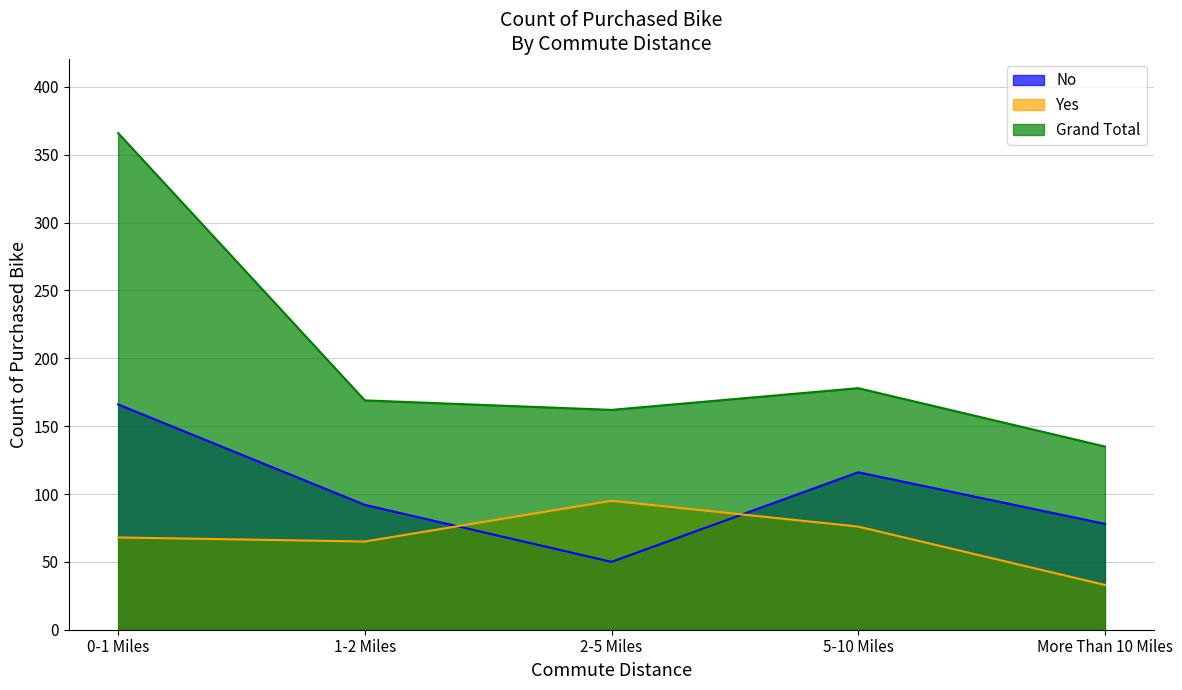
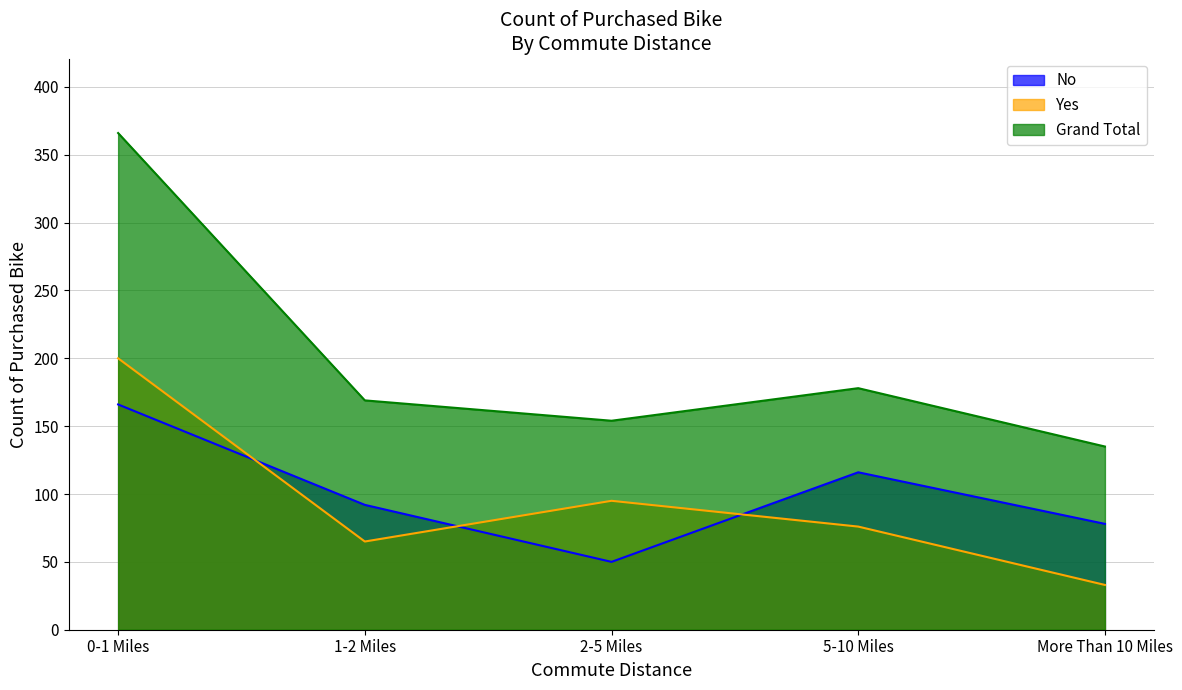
  {
    "No": {
      "0-1 Miles": 166,
      "1-2 Miles": 92,
      "2-5 Miles": 50,
      "5-10 Miles": 116,
      "More Than 10 Miles": 78
    },
    "Yes": {
-     "0-1 Miles": 68,
+     "0-1 Miles": 200,
      "1-2 Miles": 65,
      "2-5 Miles": 95,
      "5-10 Miles": 76,
      "More Than 10 Miles": 33
    },
    "Grand Total": {
      "0-1 Miles": 366,
      "1-2 Miles": 169,
-     "2-5 Miles": 162,
+     "2-5 Miles": 154,
      "5-10 Miles": 178,
      "More Than 10 Miles": 135
    }
  }
